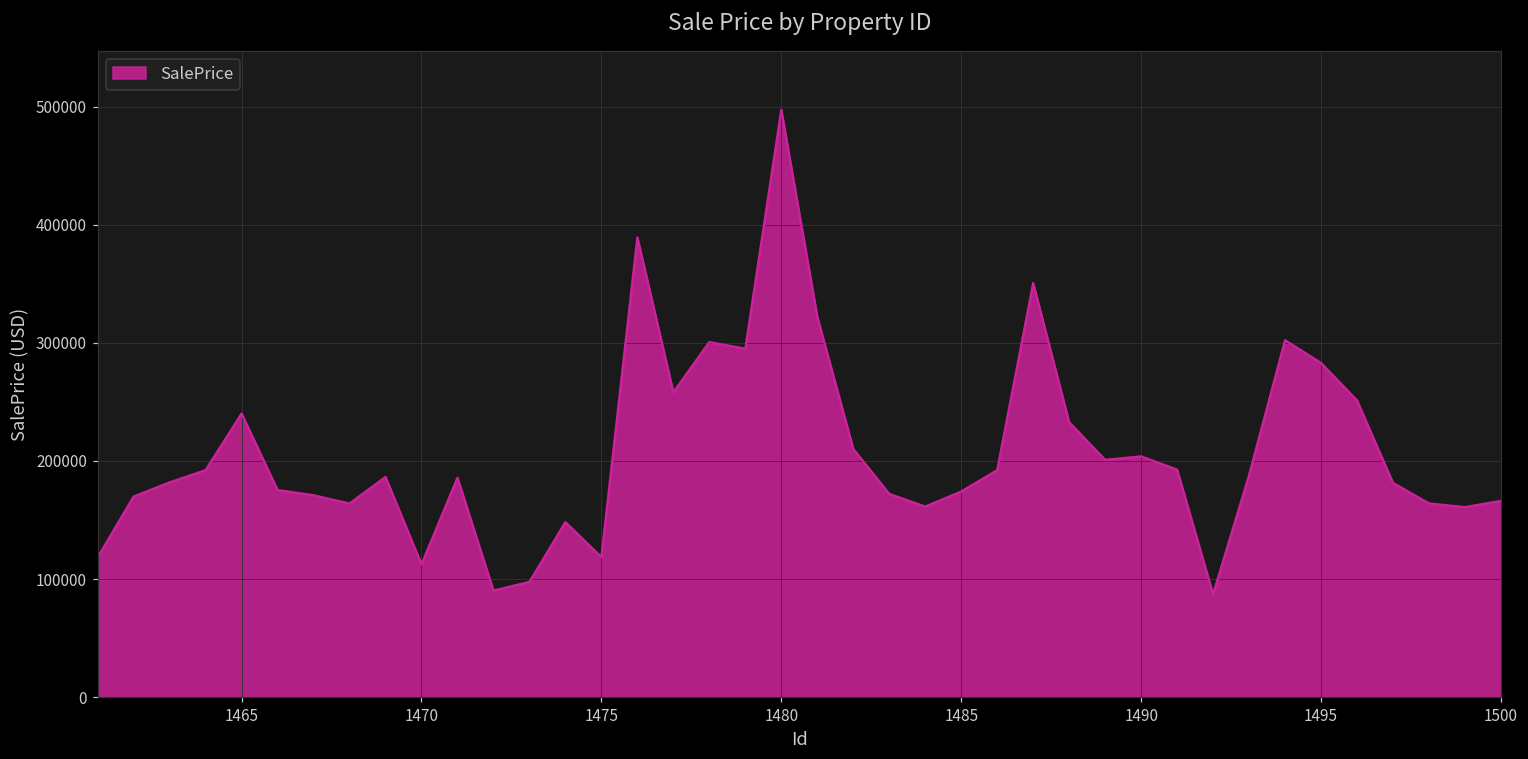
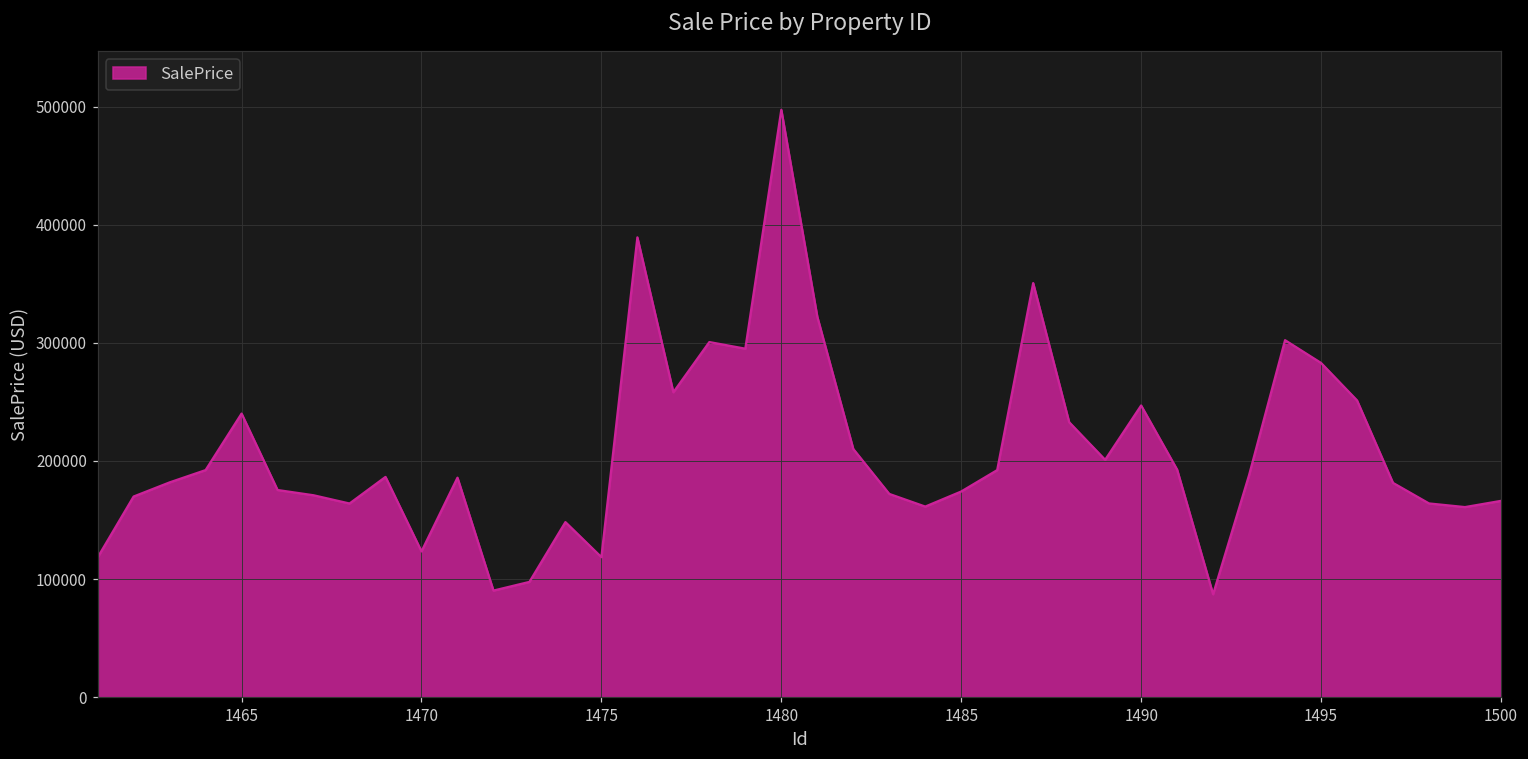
  {
    "1465": 240000,
-   "1470": 112000,
+   "1470": 123000,
    "1475": 119000,
    "1480": 497000,
    "1485": 174000,
-   "1490": 204000,
+   "1490": 247000,
    "1495": 283000,
    "1500": 166000
  }
